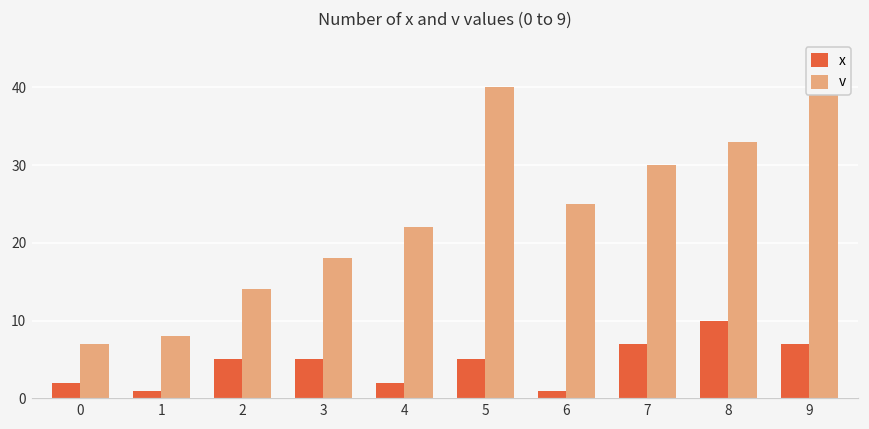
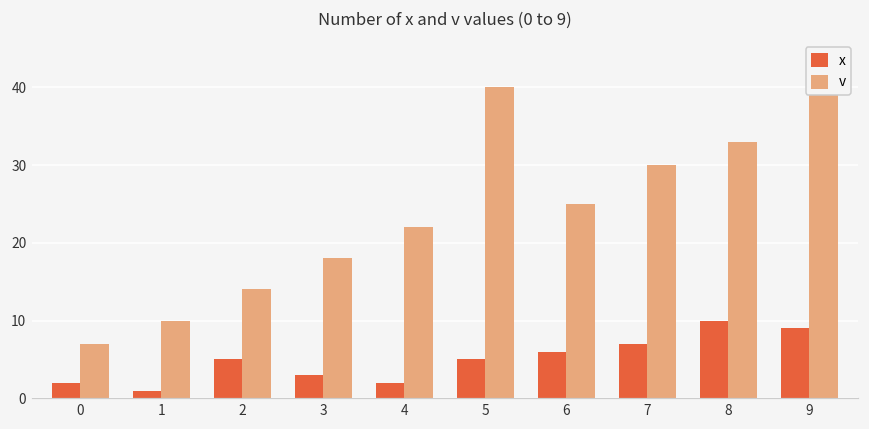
  {
    "x": {
      "0": 2,
      "1": 1,
      "2": 5,
-     "3": 5,
+     "3": 3,
      "4": 2,
      "5": 5,
-     "6": 1,
+     "6": 6,
      "7": 7,
      "8": 10,
-     "9": 7
+     "9": 9
    },
    "v": {
      "0": 7,
-     "1": 8,
+     "1": 10,
      "2": 14,
      "3": 18,
      "4": 22,
      "5": 40,
      "6": 25,
      "7": 30,
      "8": 33
    }
  }
